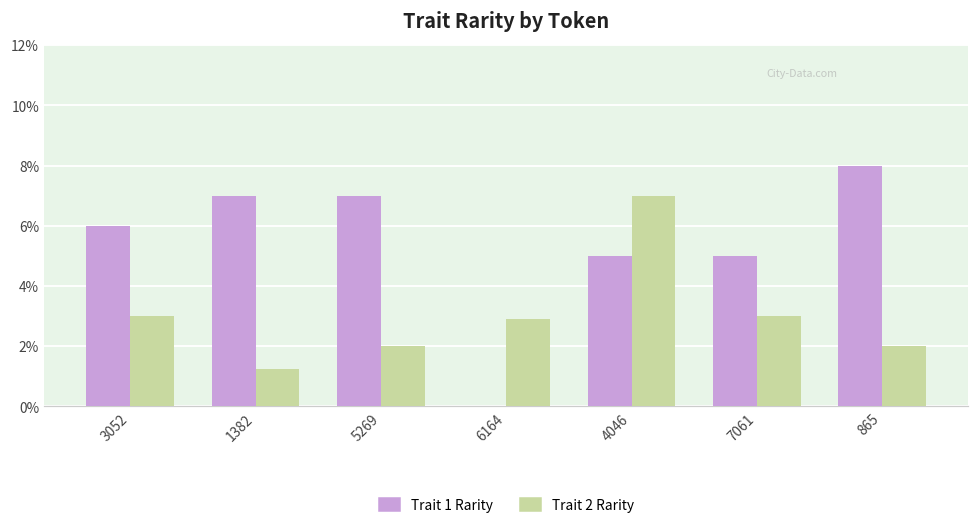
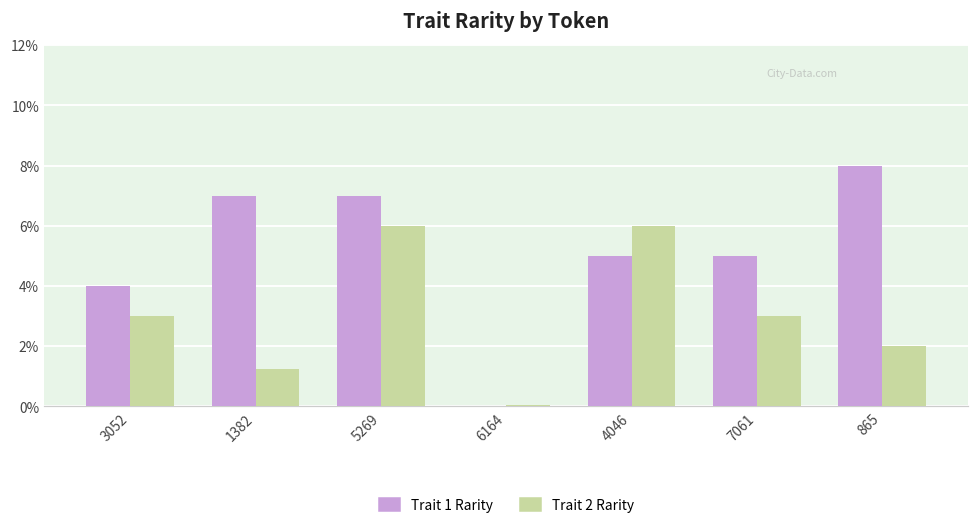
  {
    "Trait 1 Rarity": {
-     "3052": "6.0%",
+     "3052": "4.0%",
      "1382": "7.0%",
      "5269": "7.0%",
      "4046": "5.0%",
      "7061": "5.0%",
      "865": "8.0%"
    },
    "Trait 2 Rarity": {
      "3052": "3.0%",
      "1382": "1.2%",
-     "5269": "2.0%",
-     "6164": "2.9%",
-     "4046": "7.0%",
+     "5269": "6.0%",
+     "6164": "0.1%",
+     "4046": "6.0%",
      "7061": "3.0%",
      "865": "2.0%"
    }
  }
